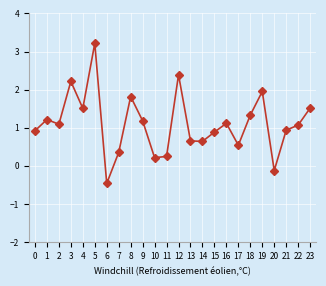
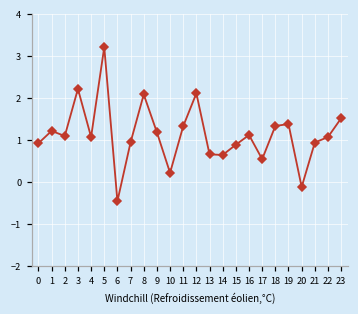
  {
    "0": 0.9,
    "1": 1.2,
    "2": 1.1,
    "3": 2.2,
-   "4": 1.5,
+   "4": 1.1,
    "5": 3.2,
    "6": -0.5,
-   "7": 0.4,
-   "8": 1.8,
+   "7": 0.9,
+   "8": 2.1,
    "9": 1.2,
    "10": 0.2,
-   "11": 0.2,
-   "12": 2.4,
+   "11": 1.3,
+   "12": 2.1,
    "13": 0.7,
    "14": 0.6,
    "15": 0.9,
    "16": 1.1,
    "17": 0.5,
    "18": 1.3,
-   "19": 2.0,
+   "19": 1.4,
    "20": -0.1,
    "21": 0.9,
    "22": 1.1,
    "23": 1.5
  }
